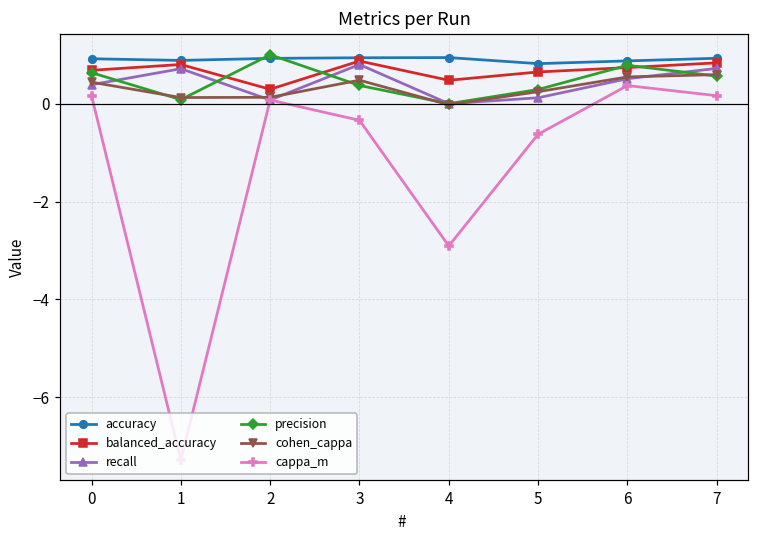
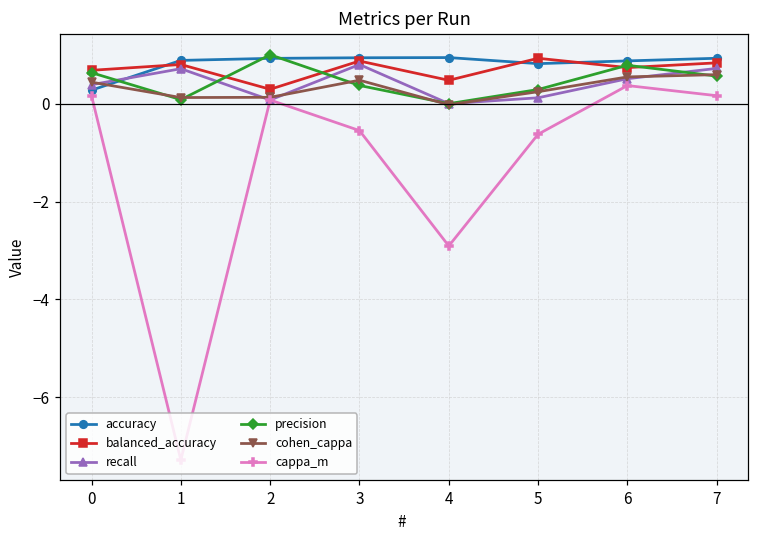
  {
    "accuracy": {
-     "0": 0.9,
+     "0": 0.3,
      "1": 0.9,
      "2": 0.9,
      "3": 0.9,
      "4": 0.9,
      "5": 0.8,
      "6": 0.9,
      "7": 0.9
    },
    "balanced_accuracy": {
      "1": 0.8,
      "2": 0.3,
      "3": 0.9,
      "4": 0.5,
-     "5": 0.6,
+     "5": 0.9,
      "7": 0.8
    },
    "recall": {
      "1": 0.7,
      "3": 0.8,
      "5": 0.1,
      "7": 0.7
    },
    "precision": {
      "2": 1.0,
      "3": 0.4
    },
    "cohen_cappa": {
      "3": 0.5
    },
    "cappa_m": {
      "0": 0.2,
-     "3": -0.3,
+     "3": -0.6,
      "4": -2.9,
      "5": -0.6,
      "6": 0.4,
      "7": 0.2
    }
  }
